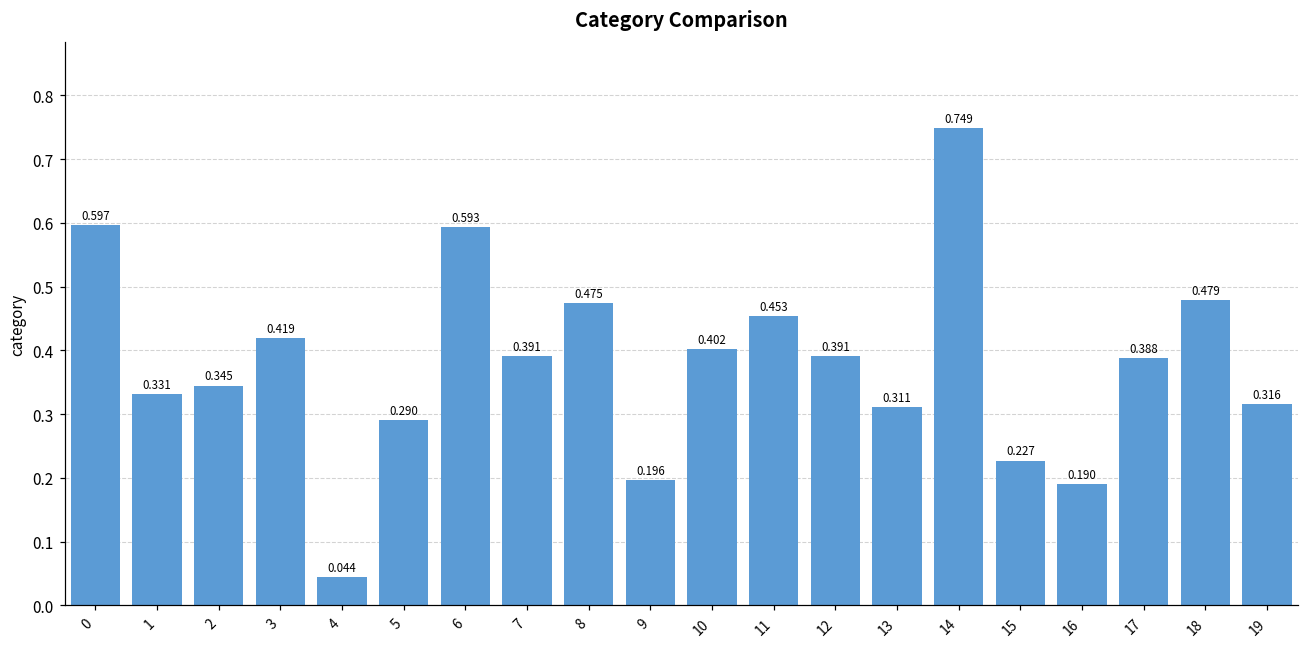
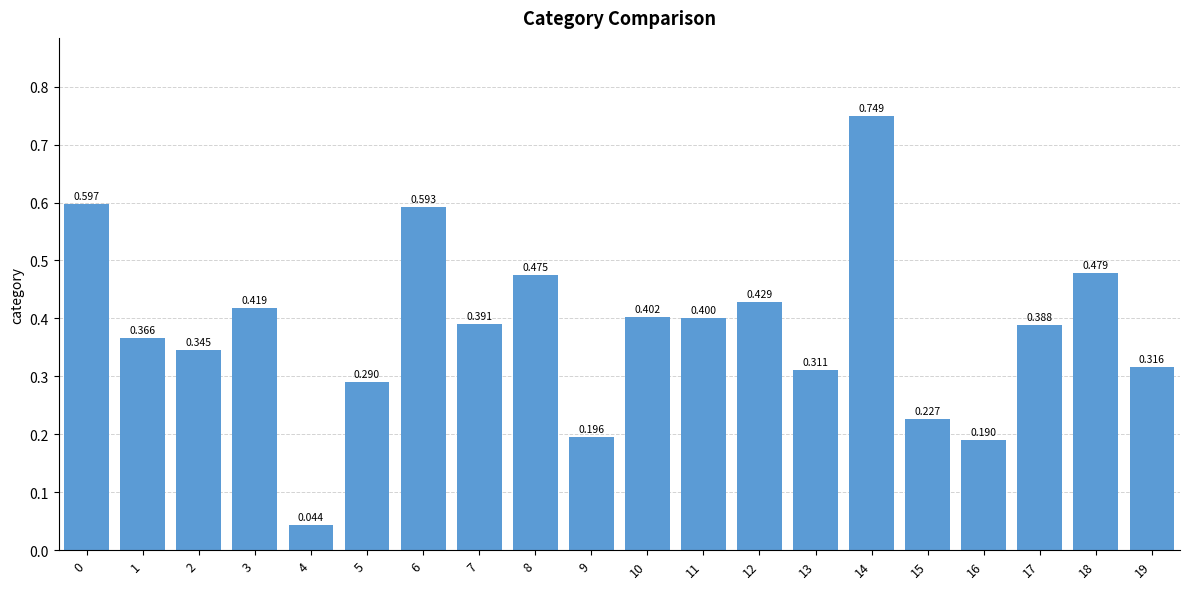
  {
    "0": 0.597,
-   "1": 0.331,
+   "1": 0.366,
    "2": 0.345,
    "3": 0.419,
    "4": 0.044,
    "5": 0.290,
    "6": 0.593,
    "7": 0.391,
    "8": 0.475,
    "9": 0.196,
    "10": 0.402,
-   "11": 0.453,
-   "12": 0.391,
+   "11": 0.400,
+   "12": 0.429,
    "13": 0.311,
    "14": 0.749,
    "15": 0.227,
    "16": 0.190,
    "17": 0.388,
    "18": 0.479,
    "19": 0.316
  }
